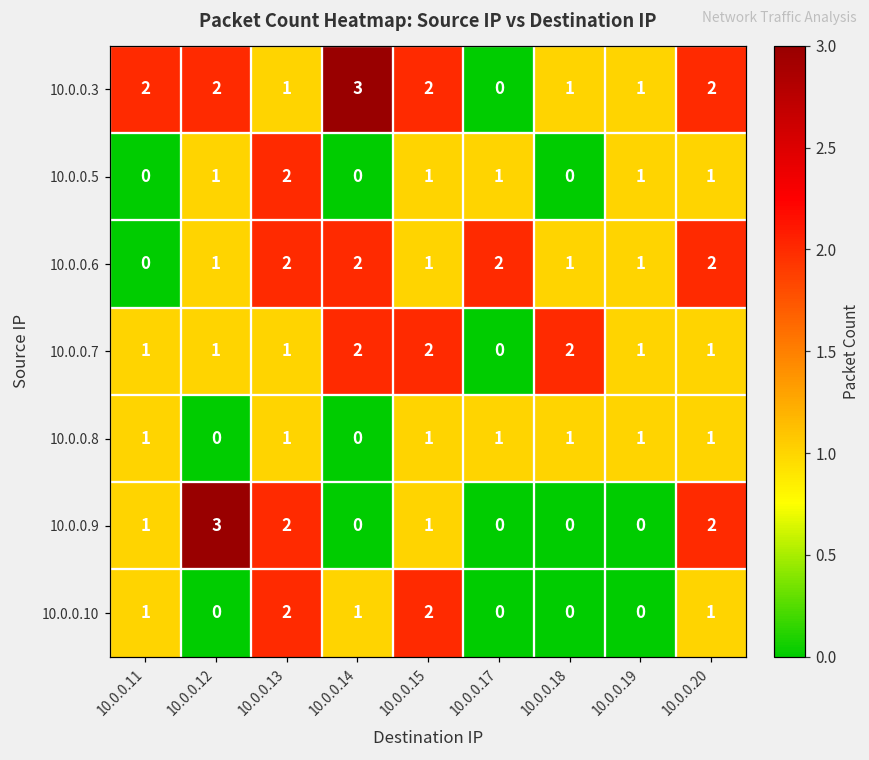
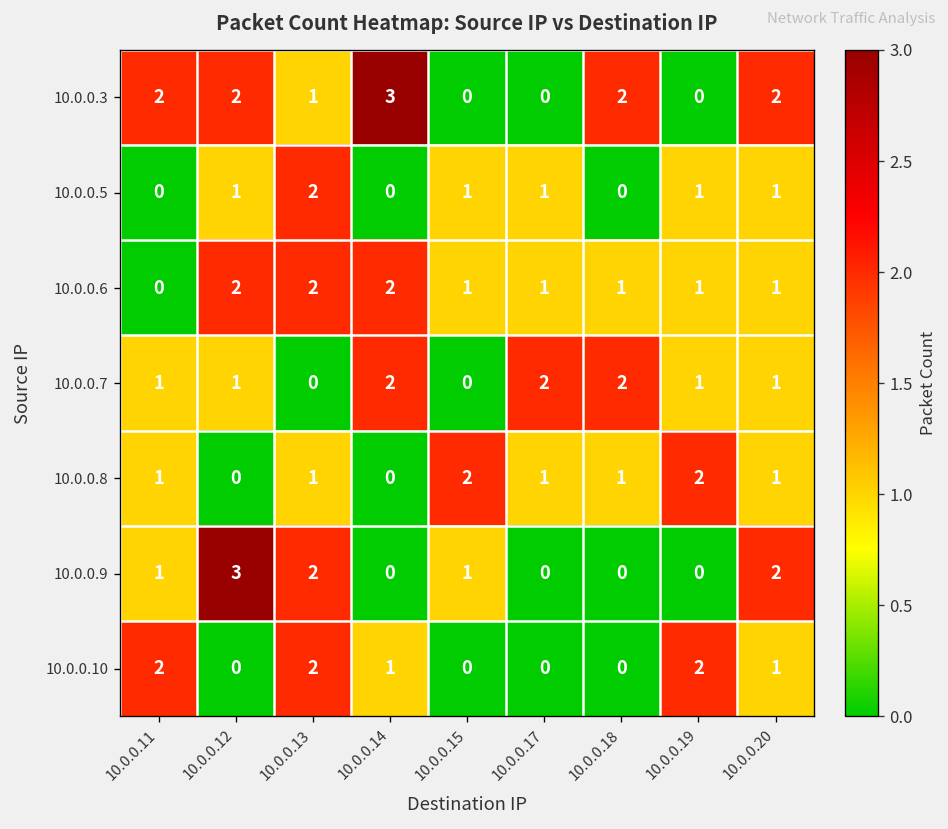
  {
    "10.0.0.3": {
      "10.0.0.11": 2,
      "10.0.0.12": 2,
      "10.0.0.13": 1,
      "10.0.0.14": 3,
-     "10.0.0.15": 2,
+     "10.0.0.15": 0,
      "10.0.0.17": 0,
-     "10.0.0.18": 1,
-     "10.0.0.19": 1,
+     "10.0.0.18": 2,
+     "10.0.0.19": 0,
      "10.0.0.20": 2
    },
    "10.0.0.5": {
      "10.0.0.11": 0,
      "10.0.0.12": 1,
      "10.0.0.13": 2,
      "10.0.0.14": 0,
      "10.0.0.15": 1,
      "10.0.0.17": 1,
      "10.0.0.18": 0,
      "10.0.0.19": 1,
      "10.0.0.20": 1
    },
    "10.0.0.6": {
      "10.0.0.11": 0,
-     "10.0.0.12": 1,
+     "10.0.0.12": 2,
      "10.0.0.13": 2,
      "10.0.0.14": 2,
      "10.0.0.15": 1,
-     "10.0.0.17": 2,
+     "10.0.0.17": 1,
      "10.0.0.18": 1,
      "10.0.0.19": 1,
-     "10.0.0.20": 2
+     "10.0.0.20": 1
    },
    "10.0.0.7": {
      "10.0.0.11": 1,
      "10.0.0.12": 1,
-     "10.0.0.13": 1,
+     "10.0.0.13": 0,
      "10.0.0.14": 2,
-     "10.0.0.15": 2,
-     "10.0.0.17": 0,
+     "10.0.0.15": 0,
+     "10.0.0.17": 2,
      "10.0.0.18": 2,
      "10.0.0.19": 1,
      "10.0.0.20": 1
    },
    "10.0.0.8": {
      "10.0.0.11": 1,
      "10.0.0.12": 0,
      "10.0.0.13": 1,
      "10.0.0.14": 0,
-     "10.0.0.15": 1,
+     "10.0.0.15": 2,
      "10.0.0.17": 1,
      "10.0.0.18": 1,
-     "10.0.0.19": 1,
+     "10.0.0.19": 2,
      "10.0.0.20": 1
    },
    "10.0.0.9": {
      "10.0.0.11": 1,
      "10.0.0.12": 3,
      "10.0.0.13": 2,
      "10.0.0.14": 0,
      "10.0.0.15": 1,
      "10.0.0.17": 0,
      "10.0.0.18": 0,
      "10.0.0.19": 0,
      "10.0.0.20": 2
    },
    "10.0.0.10": {
-     "10.0.0.11": 1,
+     "10.0.0.11": 2,
      "10.0.0.12": 0,
      "10.0.0.13": 2,
      "10.0.0.14": 1,
-     "10.0.0.15": 2,
+     "10.0.0.15": 0,
      "10.0.0.17": 0,
      "10.0.0.18": 0,
-     "10.0.0.19": 0,
+     "10.0.0.19": 2,
      "10.0.0.20": 1
    }
  }
